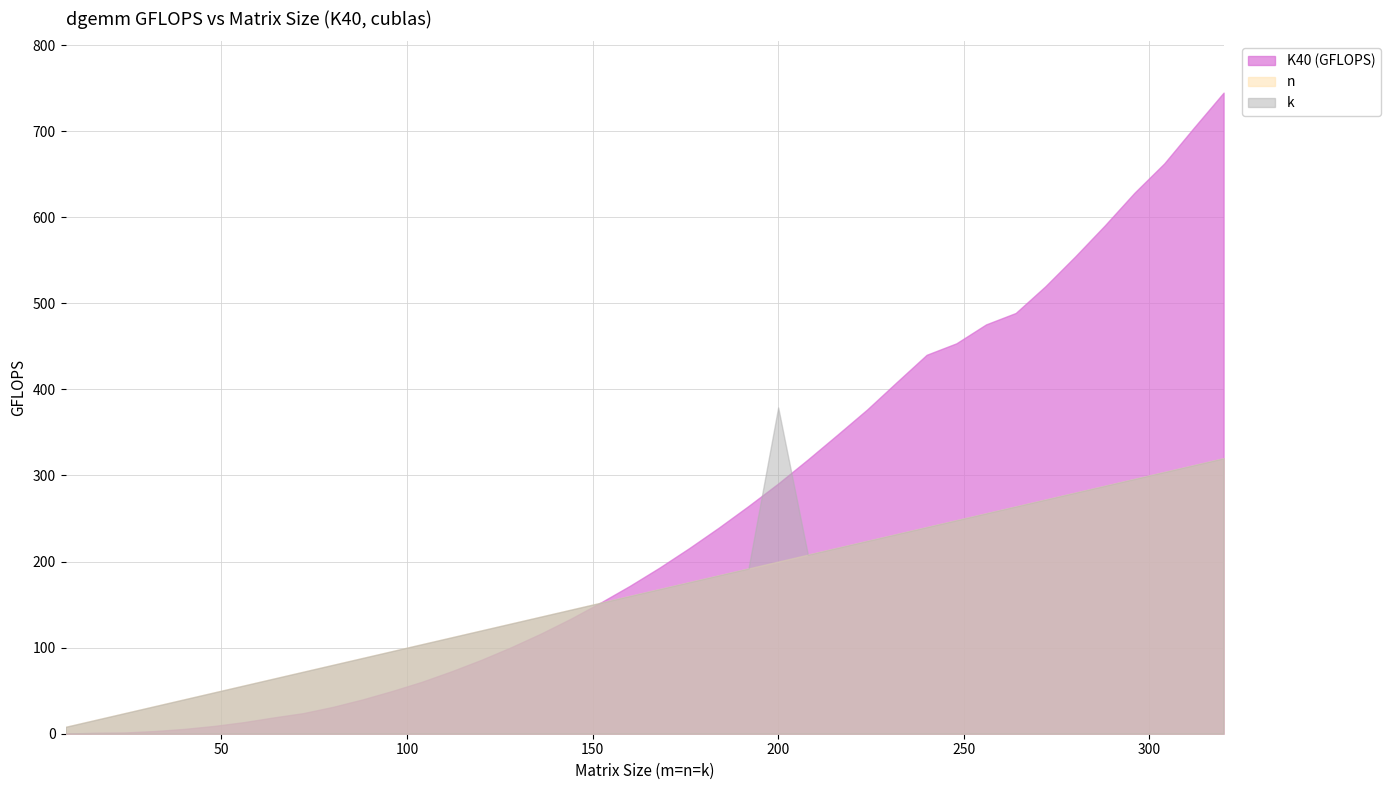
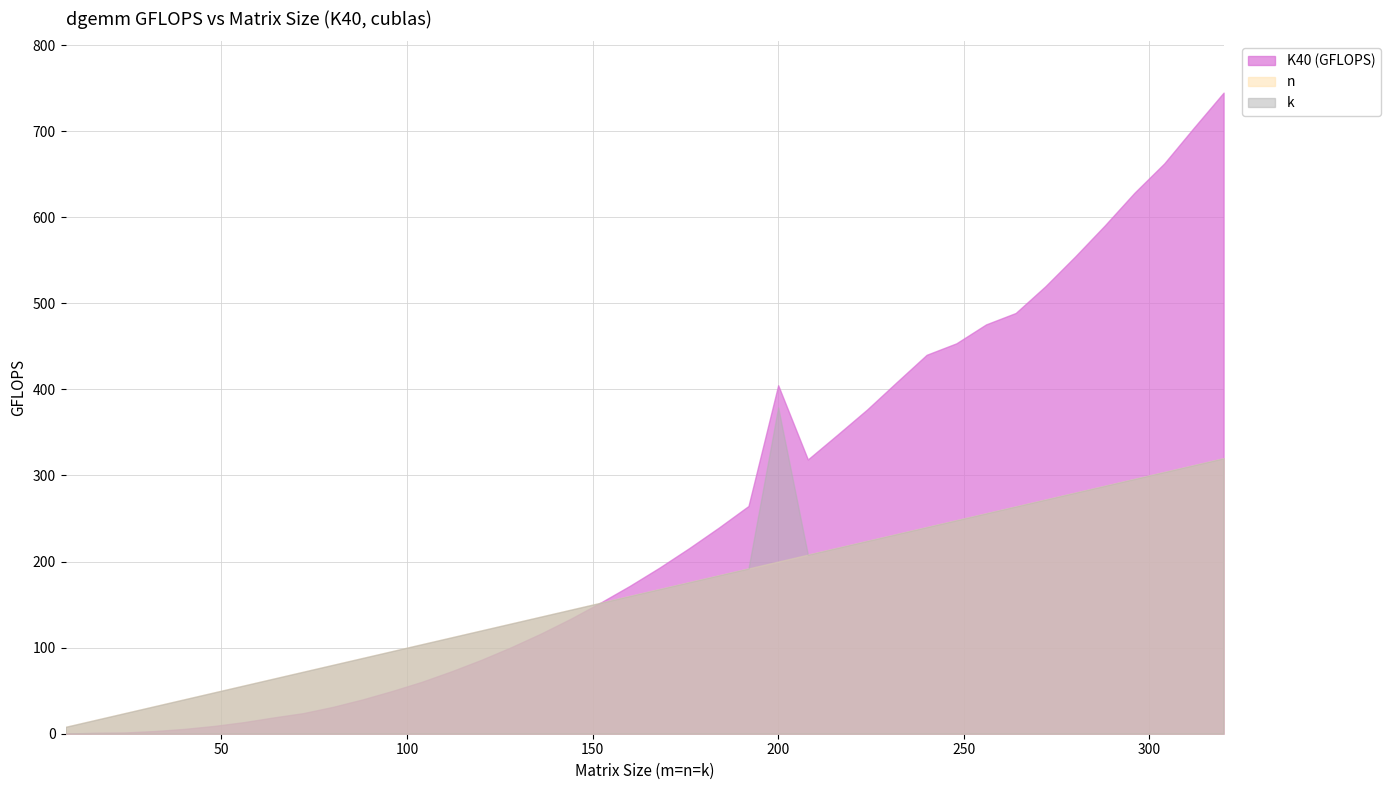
  {
    "K40 (GFLOPS)": {
-     "200": 290
+     "200": 400
    },
    "n": {
      "200": 200
    },
    "k": {
      "200": 380
    }
  }
